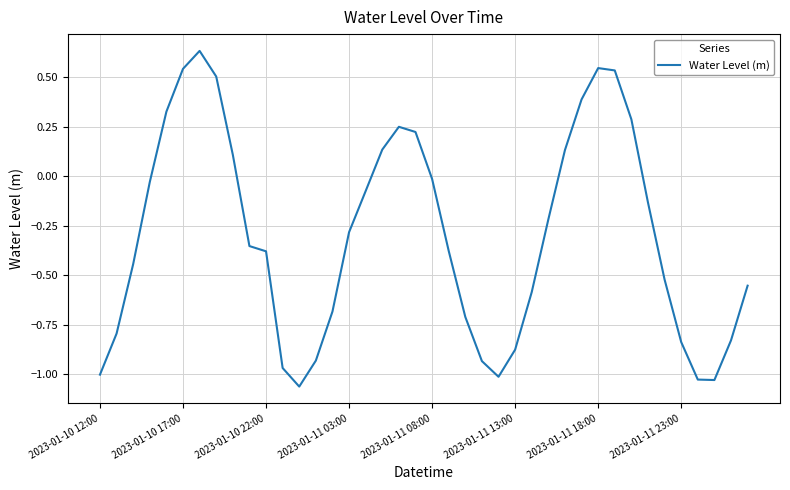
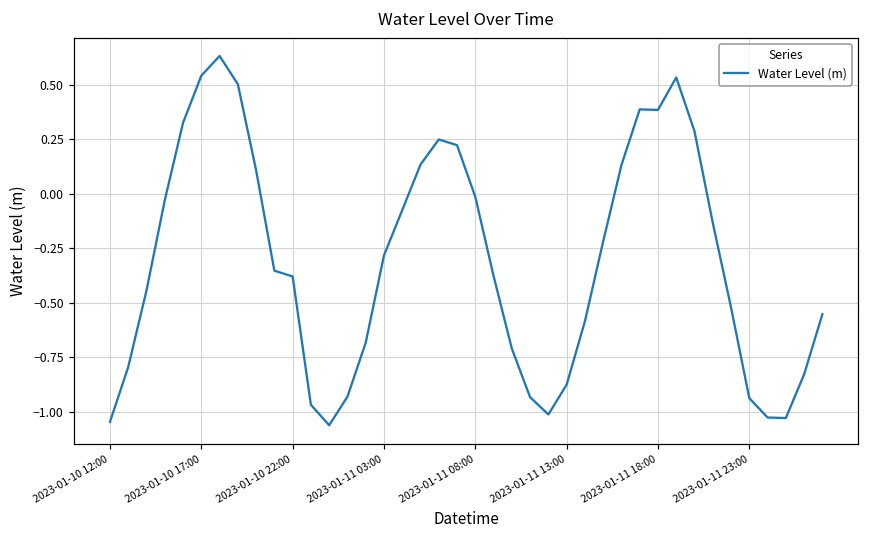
  {
-   "2023-01-10 12:00": -1.00,
+   "2023-01-10 12:00": -1.05,
    "2023-01-10 17:00": 0.54,
    "2023-01-10 22:00": -0.38,
    "2023-01-11 03:00": -0.28,
    "2023-01-11 08:00": -0.01,
    "2023-01-11 13:00": -0.88,
-   "2023-01-11 18:00": 0.55,
-   "2023-01-11 23:00": -0.84
+   "2023-01-11 18:00": 0.38,
+   "2023-01-11 23:00": -0.94
  }
